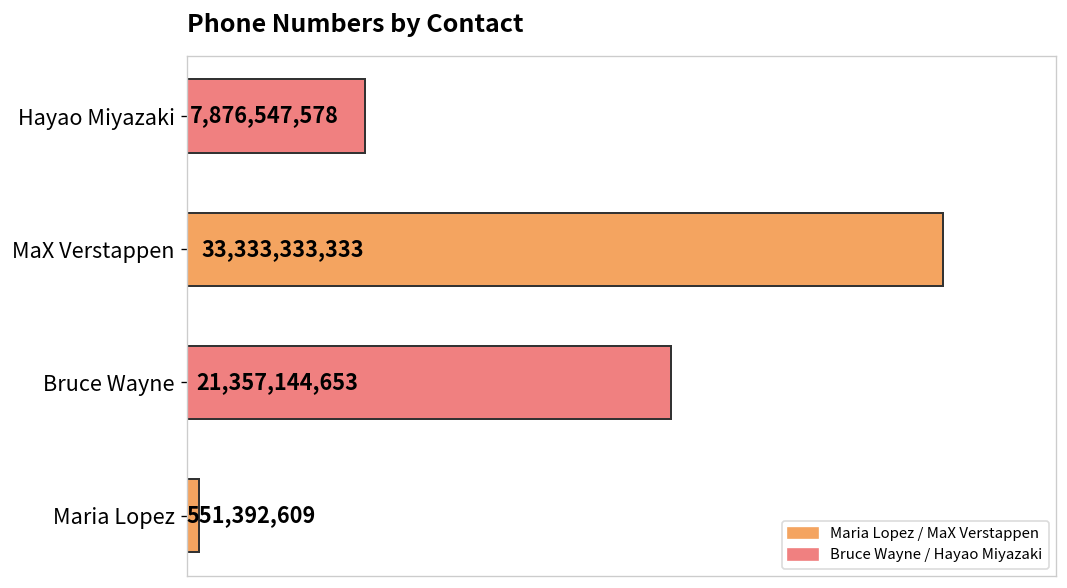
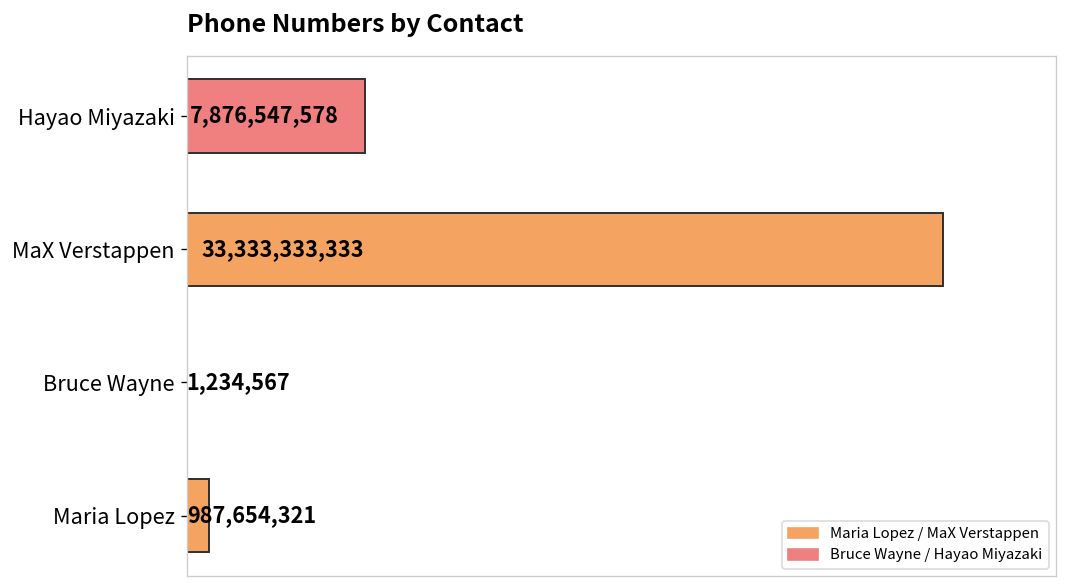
  {
    "Hayao Miyazaki": "7,876,547,578",
    "MaX Verstappen": "33,333,333,333",
-   "Bruce Wayne": "21,357,144,653",
-   "Maria Lopez": "551,392,609"
+   "Bruce Wayne": "1,234,567",
+   "Maria Lopez": "987,654,321"
  }
